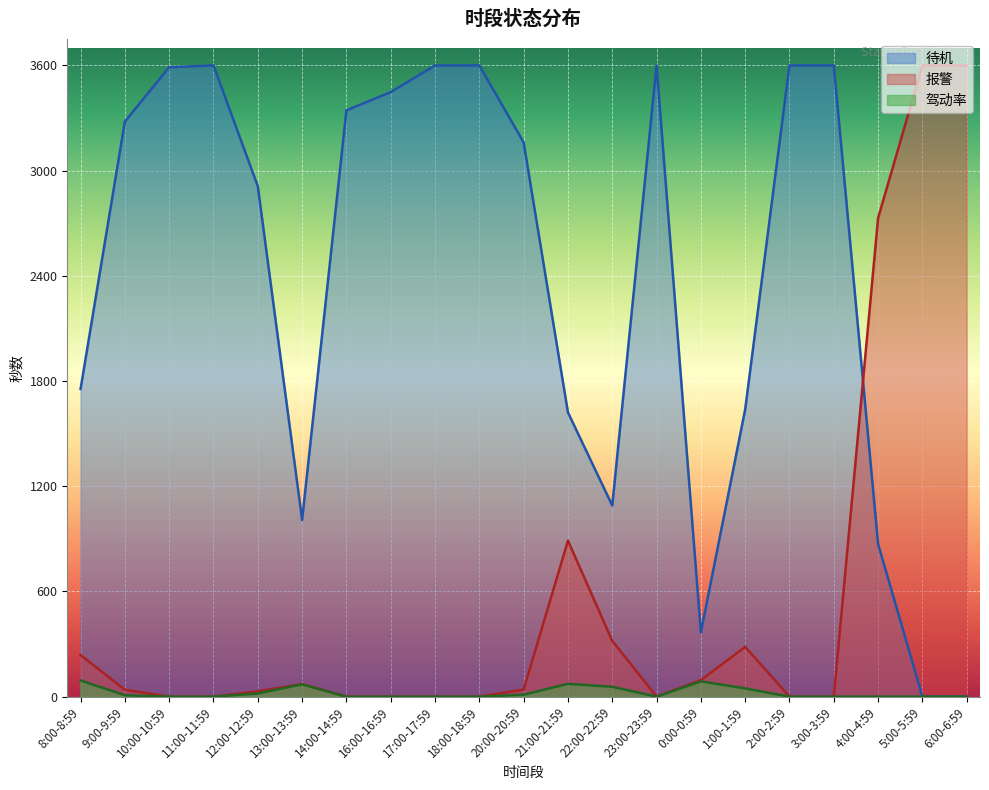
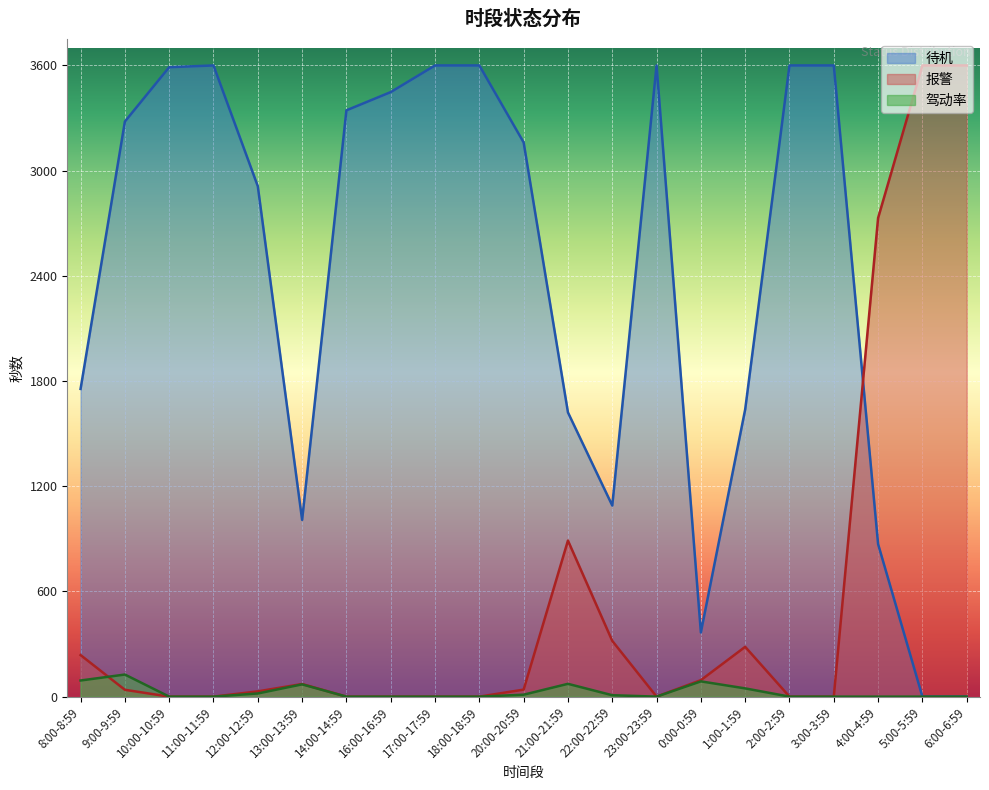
  {
    "待机": {
      "8:00-8:59": 1760,
      "9:00-9:59": 3280,
      "10:00-10:59": 3590,
      "11:00-11:59": 3600,
      "12:00-12:59": 2910,
      "13:00-13:59": 1010,
      "14:00-14:59": 3340,
      "16:00-16:59": 3450,
      "17:00-17:59": 3600,
      "18:00-18:59": 3600,
      "20:00-20:59": 3160,
      "21:00-21:59": 1620,
      "22:00-22:59": 1090,
      "23:00-23:59": 3600,
      "0:00-0:59": 370,
      "1:00-1:59": 1640,
      "2:00-2:59": 3600,
      "3:00-3:59": 3600,
      "4:00-4:59": 870
    },
    "报警": {
      "8:00-8:59": 240,
      "9:00-9:59": 40,
      "20:00-20:59": 40,
      "21:00-21:59": 890,
      "22:00-22:59": 320,
      "1:00-1:59": 280,
      "4:00-4:59": 2730
    },
    "驾动率": {
      "8:00-8:59": 90,
-     "9:00-9:59": 10,
+     "9:00-9:59": 130,
      "20:00-20:59": 10,
      "21:00-21:59": 70,
-     "22:00-22:59": 60,
+     "22:00-22:59": 10,
      "1:00-1:59": 50,
      "4:00-4:59": 0
    }
  }
